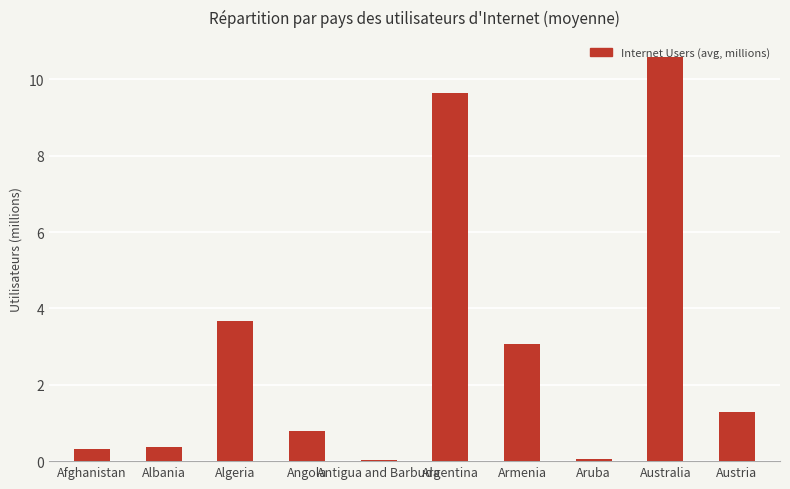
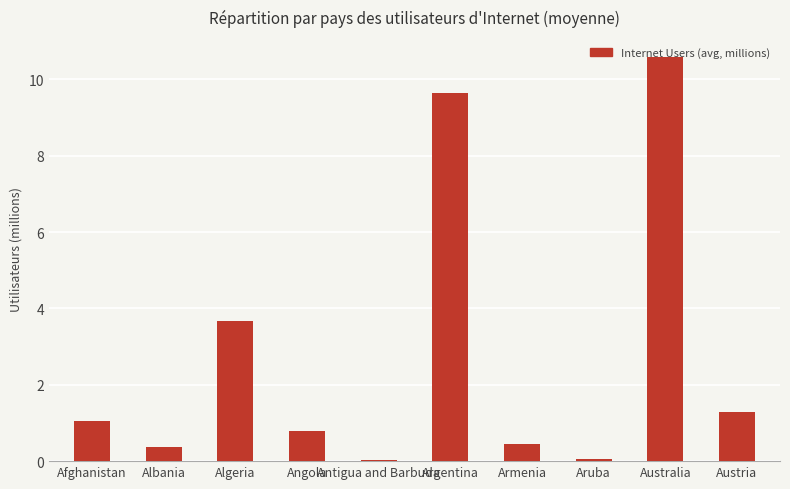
  {
-   "Afghanistan": 0.3,
+   "Afghanistan": 1.0,
    "Albania": 0.4,
    "Algeria": 3.7,
-   "Armenia": 3.1,
+   "Armenia": 0.4,
    "Australia": 10.6,
    "Austria": 1.3
  }
